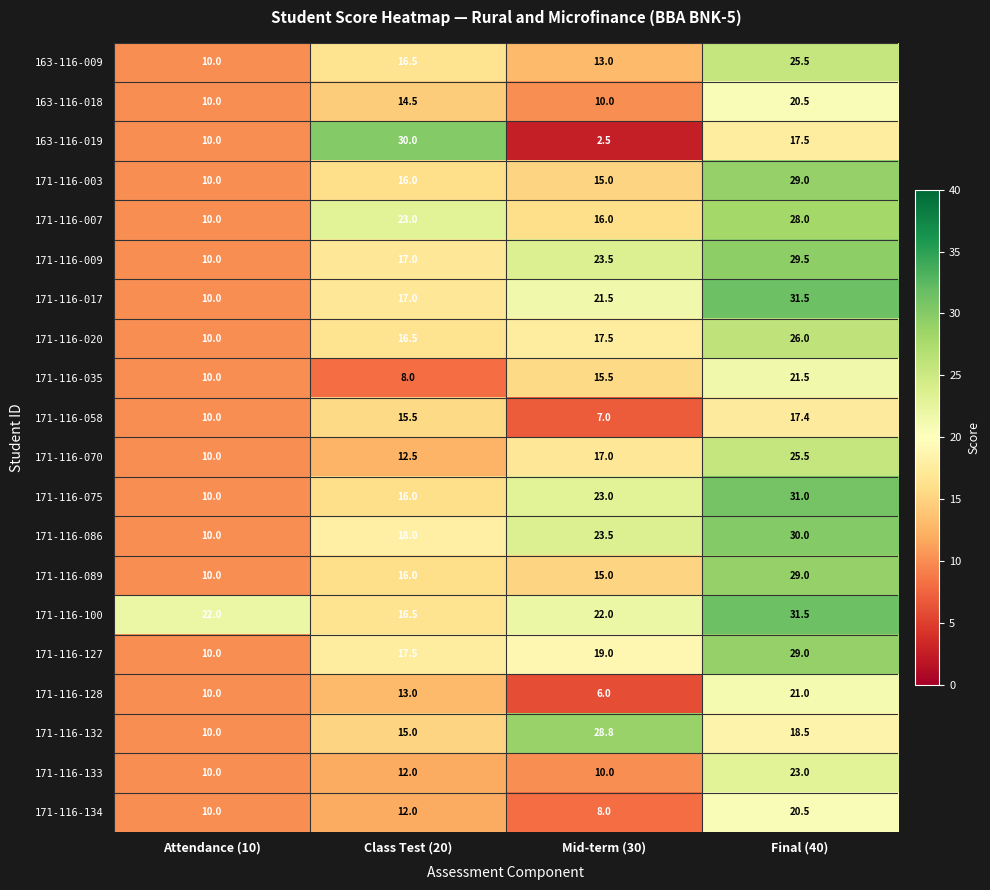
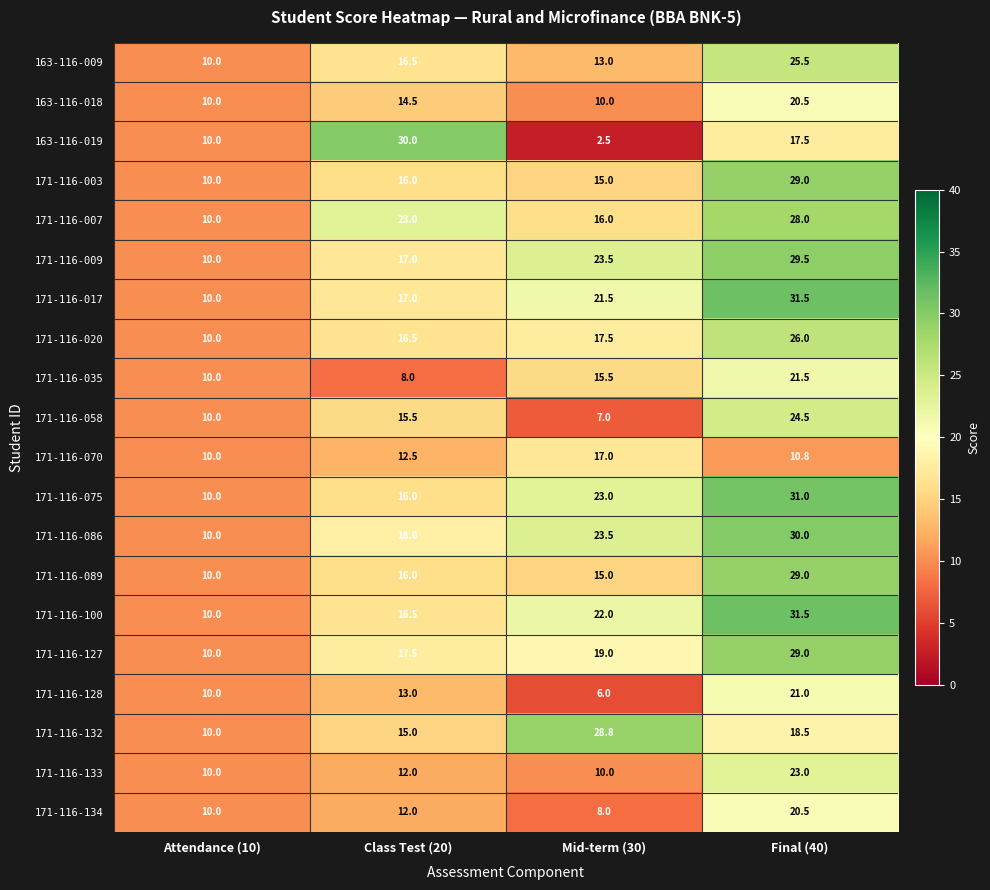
  {
    "163-116-009": {
      "Attendance (10)": 10.0,
      "Class Test (20)": 16.5,
      "Mid-term (30)": 13.0,
      "Final (40)": 25.5
    },
    "163-116-018": {
      "Attendance (10)": 10.0,
      "Class Test (20)": 14.5,
      "Mid-term (30)": 10.0,
      "Final (40)": 20.5
    },
    "163-116-019": {
      "Attendance (10)": 10.0,
      "Class Test (20)": 30.0,
      "Mid-term (30)": 2.5,
      "Final (40)": 17.5
    },
    "171-116-003": {
      "Attendance (10)": 10.0,
      "Class Test (20)": 16.0,
      "Mid-term (30)": 15.0,
      "Final (40)": 29.0
    },
    "171-116-007": {
      "Attendance (10)": 10.0,
      "Class Test (20)": 23.0,
      "Mid-term (30)": 16.0,
      "Final (40)": 28.0
    },
    "171-116-009": {
      "Attendance (10)": 10.0,
      "Class Test (20)": 17.0,
      "Mid-term (30)": 23.5,
      "Final (40)": 29.5
    },
    "171-116-017": {
      "Attendance (10)": 10.0,
      "Class Test (20)": 17.0,
      "Mid-term (30)": 21.5,
      "Final (40)": 31.5
    },
    "171-116-020": {
      "Attendance (10)": 10.0,
      "Class Test (20)": 16.5,
      "Mid-term (30)": 17.5,
      "Final (40)": 26.0
    },
    "171-116-035": {
      "Attendance (10)": 10.0,
      "Class Test (20)": 8.0,
      "Mid-term (30)": 15.5,
      "Final (40)": 21.5
    },
    "171-116-058": {
      "Attendance (10)": 10.0,
      "Class Test (20)": 15.5,
      "Mid-term (30)": 7.0,
-     "Final (40)": 17.4
+     "Final (40)": 24.5
    },
    "171-116-070": {
      "Attendance (10)": 10.0,
      "Class Test (20)": 12.5,
      "Mid-term (30)": 17.0,
-     "Final (40)": 25.5
+     "Final (40)": 10.8
    },
    "171-116-075": {
      "Attendance (10)": 10.0,
      "Class Test (20)": 16.0,
      "Mid-term (30)": 23.0,
      "Final (40)": 31.0
    },
    "171-116-086": {
      "Attendance (10)": 10.0,
      "Class Test (20)": 18.0,
      "Mid-term (30)": 23.5,
      "Final (40)": 30.0
    },
    "171-116-089": {
      "Attendance (10)": 10.0,
      "Class Test (20)": 16.0,
      "Mid-term (30)": 15.0,
      "Final (40)": 29.0
    },
    "171-116-100": {
-     "Attendance (10)": 22.0,
+     "Attendance (10)": 10.0,
      "Class Test (20)": 16.5,
      "Mid-term (30)": 22.0,
      "Final (40)": 31.5
    },
    "171-116-127": {
      "Attendance (10)": 10.0,
      "Class Test (20)": 17.5,
      "Mid-term (30)": 19.0,
      "Final (40)": 29.0
    },
    "171-116-128": {
      "Attendance (10)": 10.0,
      "Class Test (20)": 13.0,
      "Mid-term (30)": 6.0,
      "Final (40)": 21.0
    },
    "171-116-132": {
      "Attendance (10)": 10.0,
      "Class Test (20)": 15.0,
      "Mid-term (30)": 28.8,
      "Final (40)": 18.5
    },
    "171-116-133": {
      "Attendance (10)": 10.0,
      "Class Test (20)": 12.0,
      "Mid-term (30)": 10.0,
      "Final (40)": 23.0
    },
    "171-116-134": {
      "Attendance (10)": 10.0,
      "Class Test (20)": 12.0,
      "Mid-term (30)": 8.0,
      "Final (40)": 20.5
    }
  }
